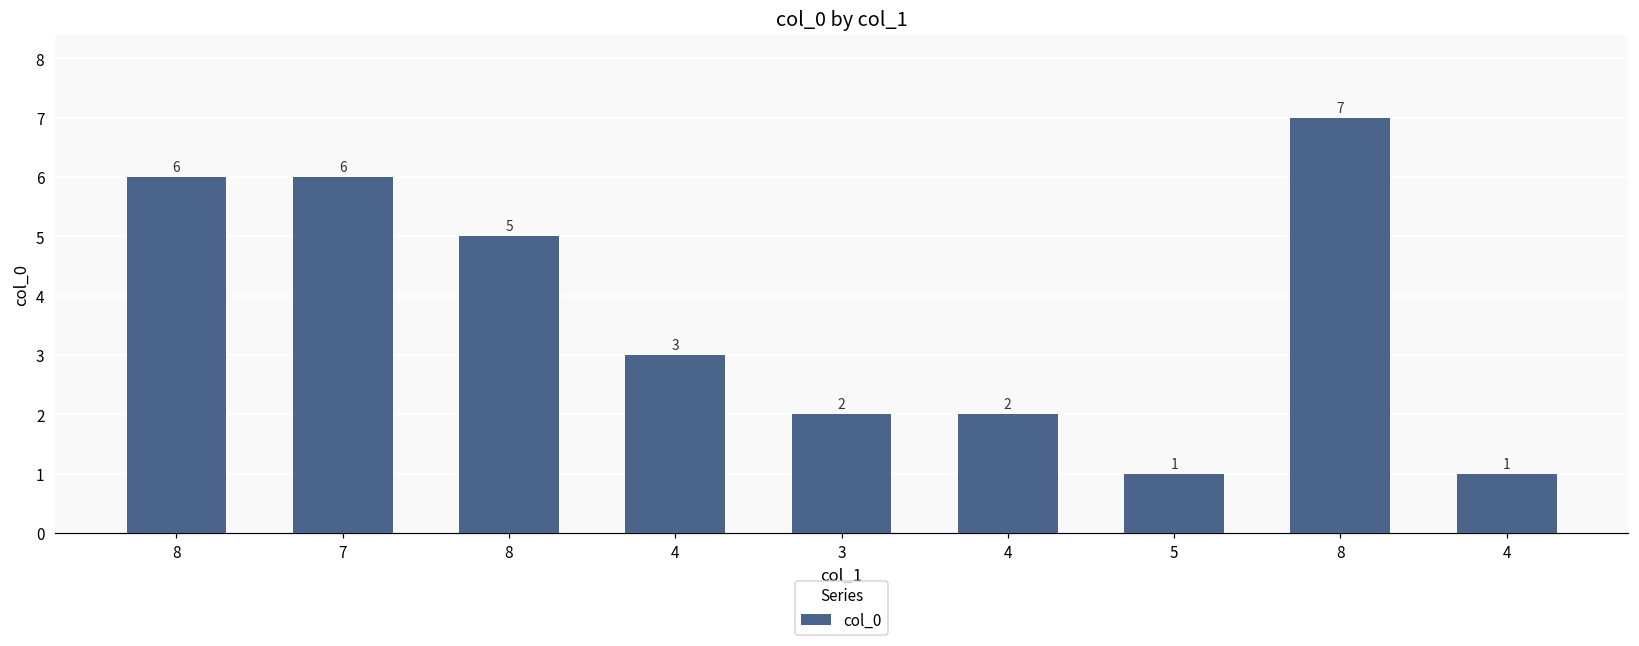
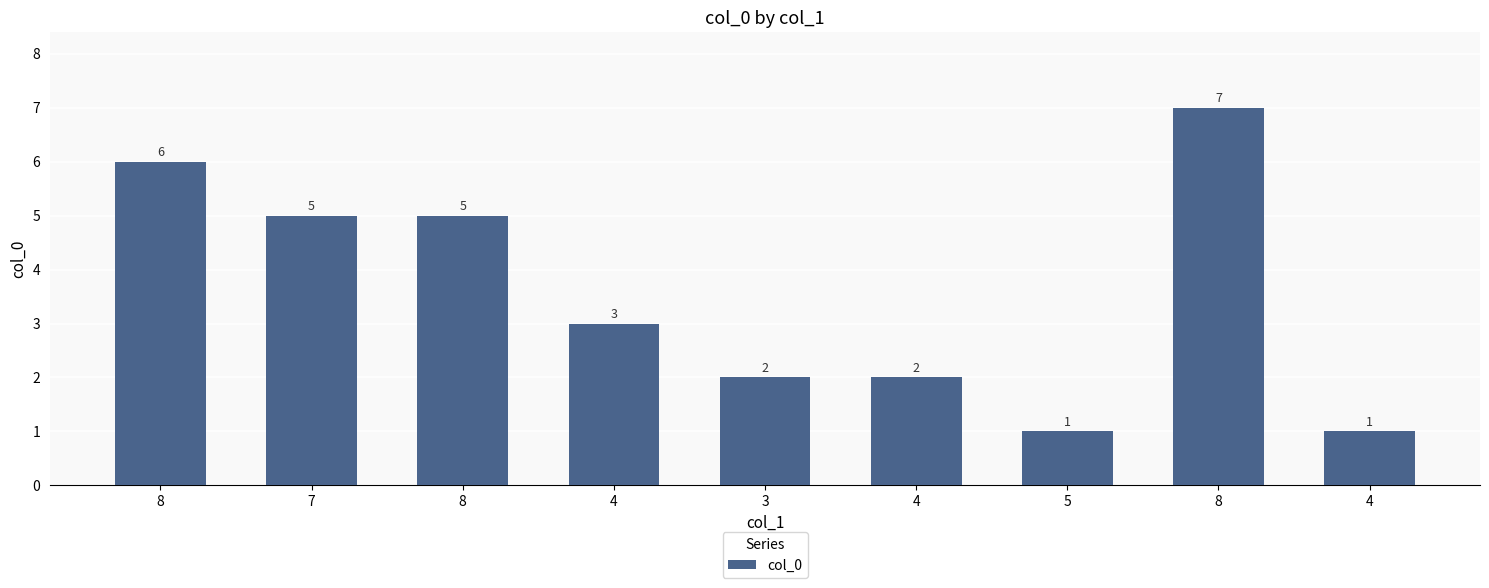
  {
-   "7": 6,
+   "7": 5,
    "3": 2,
    "5": 1
  }
